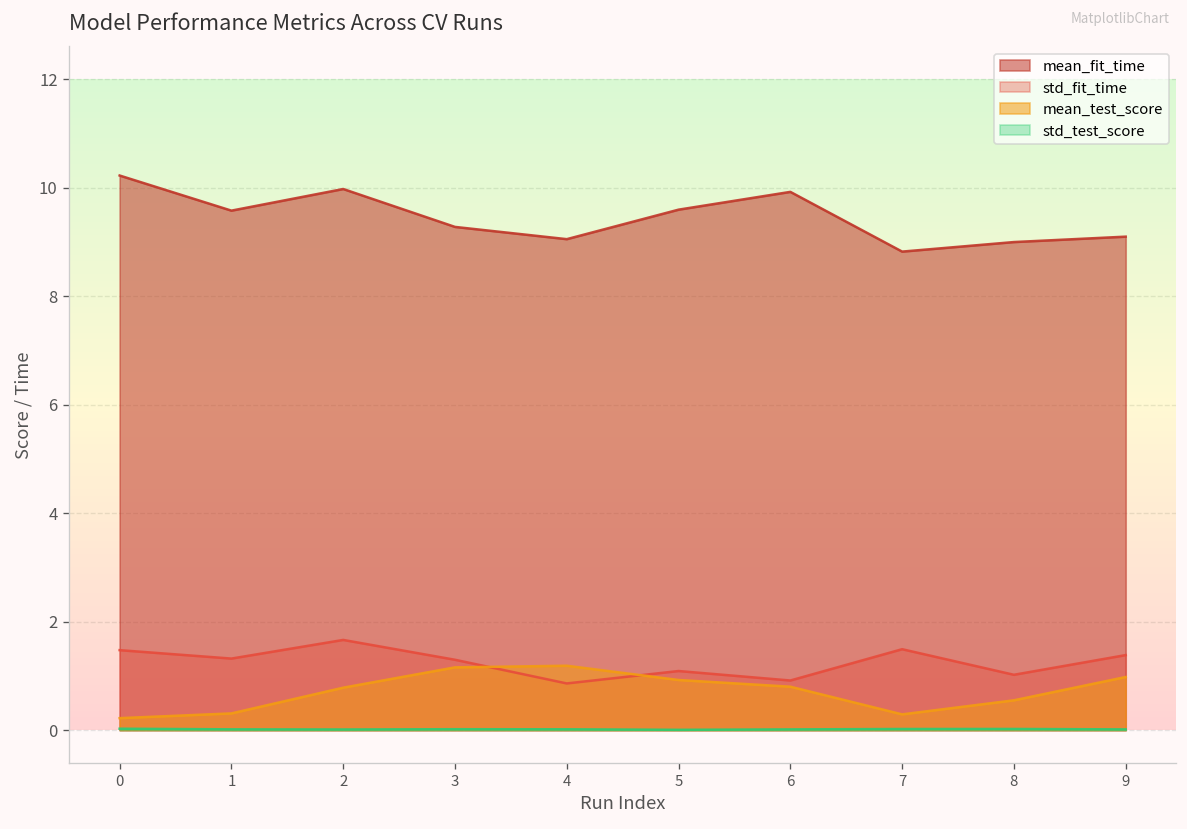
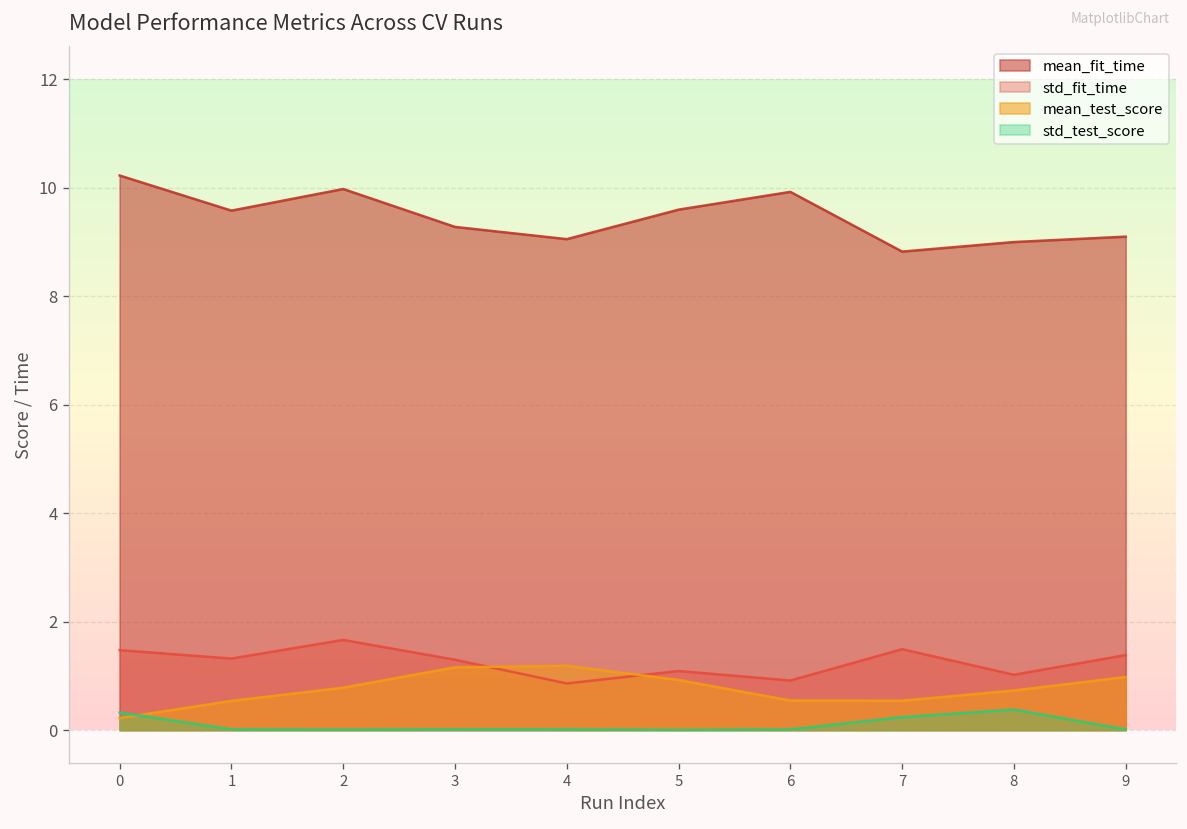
  {
    "mean_test_score": {
      "0": 0.2,
-     "1": 0.3,
+     "1": 0.5,
      "2": 0.8,
      "3": 1.2,
      "4": 1.2,
      "5": 0.9,
-     "6": 0.8,
-     "7": 0.3,
-     "8": 0.5,
+     "6": 0.5,
+     "7": 0.5,
+     "8": 0.7,
      "9": 1.0
    },
    "std_test_score": {
-     "0": 0.0,
+     "0": 0.3,
      "1": 0.0,
      "2": 0.0,
      "3": 0.0,
      "4": 0.0,
      "5": 0.0,
      "6": 0.0,
-     "7": 0.0,
-     "8": 0.0,
+     "7": 0.2,
+     "8": 0.4,
      "9": 0.0
    }
  }
